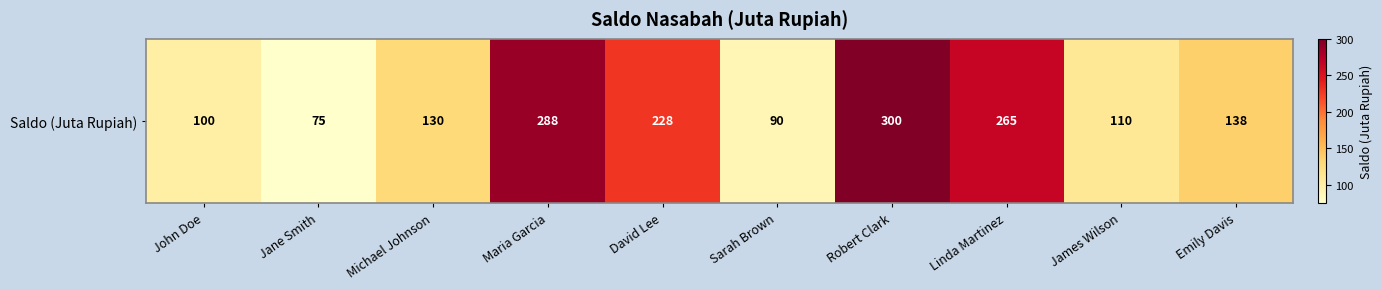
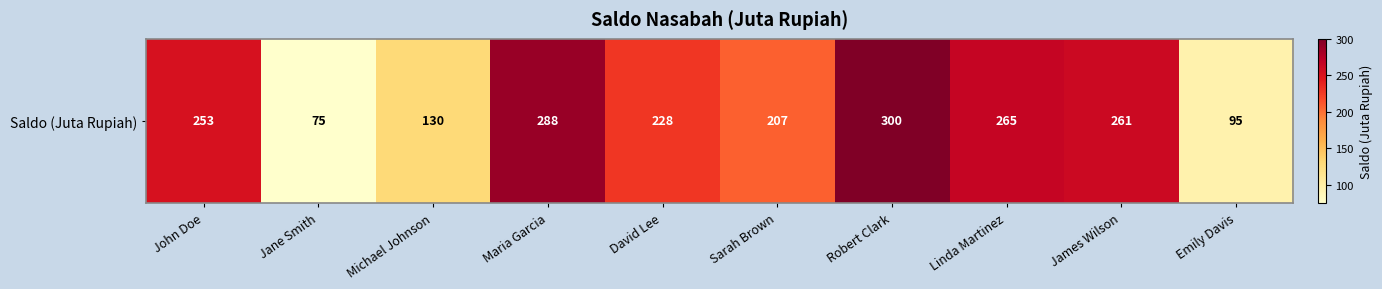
  {
    "Saldo (Juta Rupiah)": {
-     "John Doe": 100,
+     "John Doe": 253,
      "Jane Smith": 75,
      "Michael Johnson": 130,
      "Maria Garcia": 288,
      "David Lee": 228,
-     "Sarah Brown": 90,
+     "Sarah Brown": 207,
      "Robert Clark": 300,
      "Linda Martinez": 265,
-     "James Wilson": 110,
-     "Emily Davis": 138
+     "James Wilson": 261,
+     "Emily Davis": 95
    }
  }
